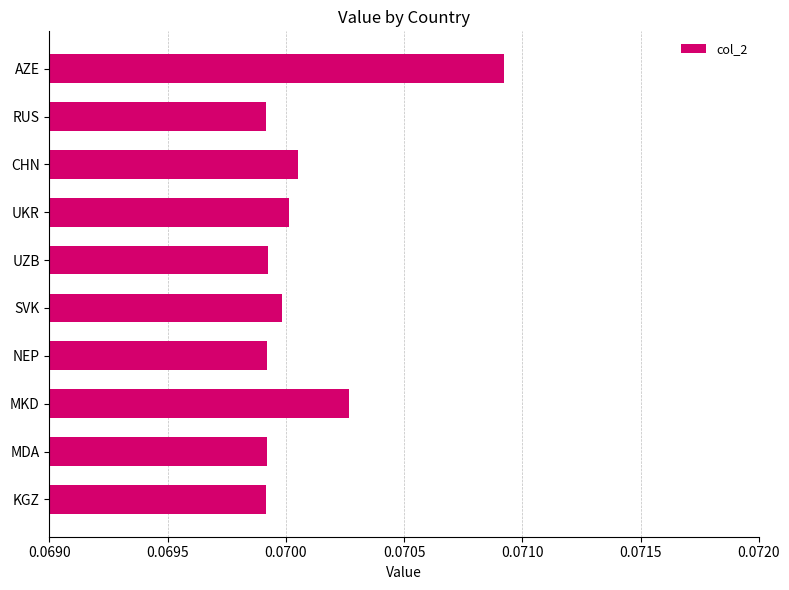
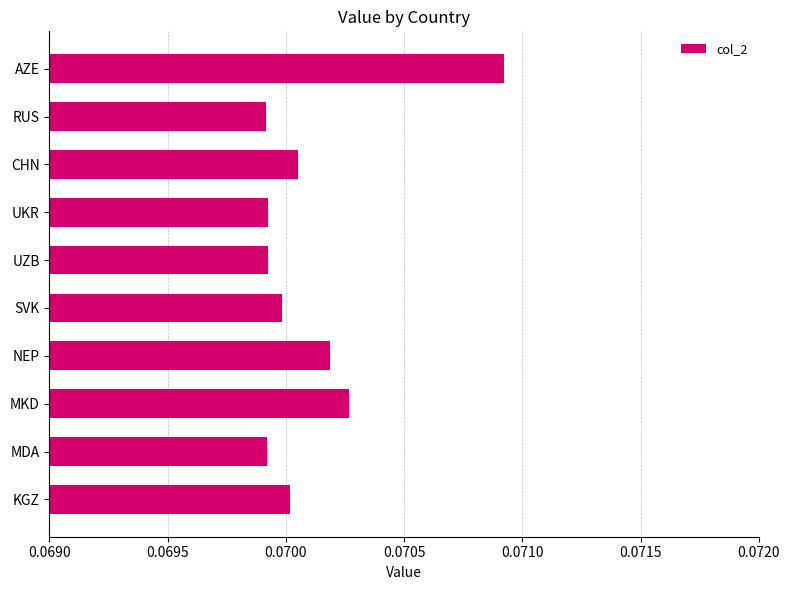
  {
    "AZE": 0.07092,
    "RUS": 0.06992,
    "CHN": 0.07005,
-   "UKR": 0.07001,
+   "UKR": 0.06992,
    "UZB": 0.06992,
    "SVK": 0.06999,
-   "NEP": 0.06992,
+   "NEP": 0.07019,
    "MKD": 0.07027,
    "MDA": 0.06992,
-   "KGZ": 0.06992
+   "KGZ": 0.07002
  }
